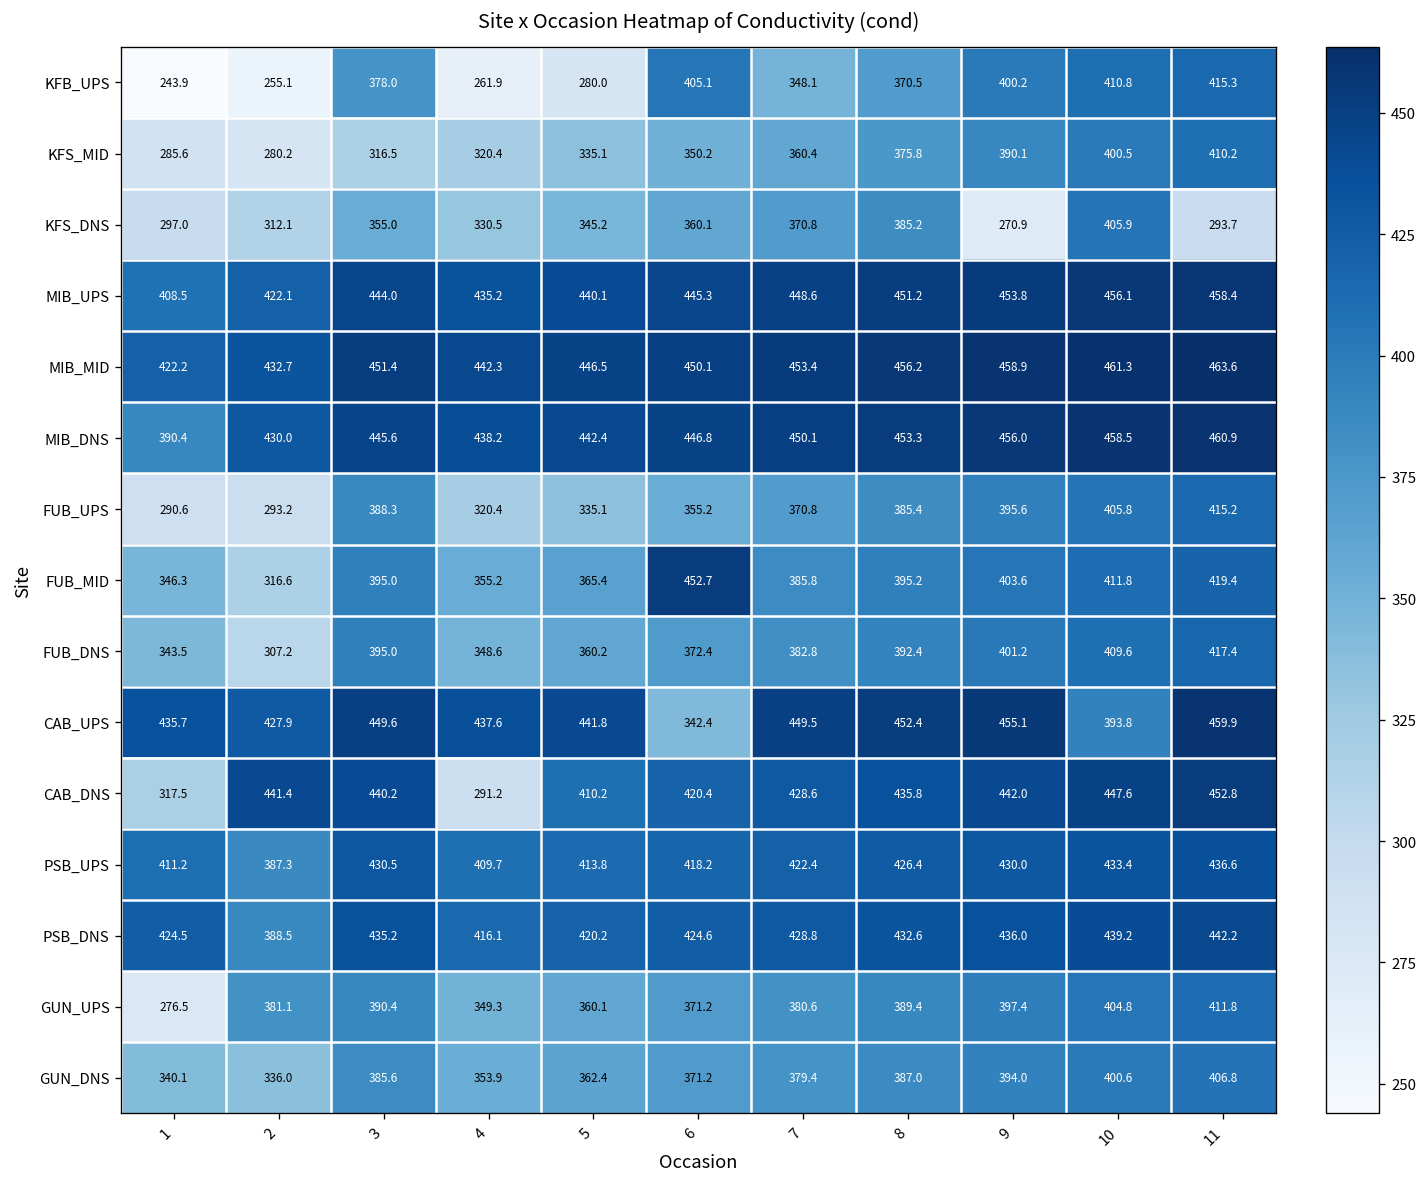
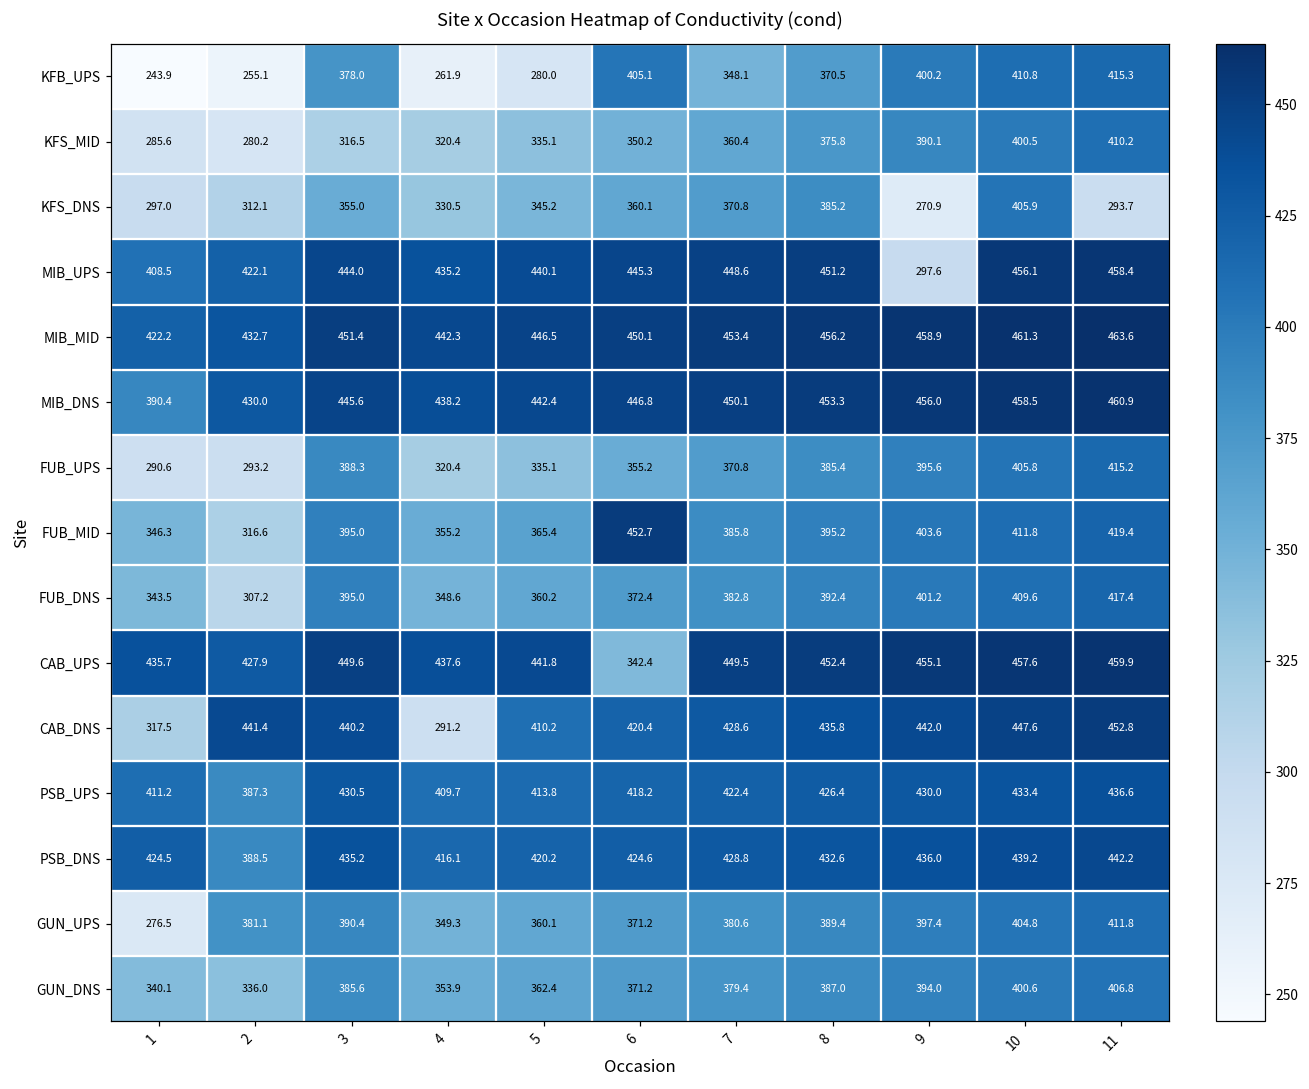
  {
    "KFB_UPS": {
      "1": 243.9,
      "2": 255.1,
      "3": 378.0,
      "4": 261.9,
      "5": 280.0,
      "6": 405.1,
      "7": 348.1,
      "8": 370.5,
      "9": 400.2,
      "10": 410.8,
      "11": 415.3
    },
    "KFS_MID": {
      "1": 285.6,
      "2": 280.2,
      "3": 316.5,
      "4": 320.4,
      "5": 335.1,
      "6": 350.2,
      "7": 360.4,
      "8": 375.8,
      "9": 390.1,
      "10": 400.5,
      "11": 410.2
    },
    "KFS_DNS": {
      "1": 297.0,
      "2": 312.1,
      "3": 355.0,
      "4": 330.5,
      "5": 345.2,
      "6": 360.1,
      "7": 370.8,
      "8": 385.2,
      "9": 270.9,
      "10": 405.9,
      "11": 293.7
    },
    "MIB_UPS": {
      "1": 408.5,
      "2": 422.1,
      "3": 444.0,
      "4": 435.2,
      "5": 440.1,
      "6": 445.3,
      "7": 448.6,
      "8": 451.2,
-     "9": 453.8,
+     "9": 297.6,
      "10": 456.1,
      "11": 458.4
    },
    "MIB_MID": {
      "1": 422.2,
      "2": 432.7,
      "3": 451.4,
      "4": 442.3,
      "5": 446.5,
      "6": 450.1,
      "7": 453.4,
      "8": 456.2,
      "9": 458.9,
      "10": 461.3,
      "11": 463.6
    },
    "MIB_DNS": {
      "1": 390.4,
      "2": 430.0,
      "3": 445.6,
      "4": 438.2,
      "5": 442.4,
      "6": 446.8,
      "7": 450.1,
      "8": 453.3,
      "9": 456.0,
      "10": 458.5,
      "11": 460.9
    },
    "FUB_UPS": {
      "1": 290.6,
      "2": 293.2,
      "3": 388.3,
      "4": 320.4,
      "5": 335.1,
      "6": 355.2,
      "7": 370.8,
      "8": 385.4,
      "9": 395.6,
      "10": 405.8,
      "11": 415.2
    },
    "FUB_MID": {
      "1": 346.3,
      "2": 316.6,
      "3": 395.0,
      "4": 355.2,
      "5": 365.4,
      "6": 452.7,
      "7": 385.8,
      "8": 395.2,
      "9": 403.6,
      "10": 411.8,
      "11": 419.4
    },
    "FUB_DNS": {
      "1": 343.5,
      "2": 307.2,
      "3": 395.0,
      "4": 348.6,
      "5": 360.2,
      "6": 372.4,
      "7": 382.8,
      "8": 392.4,
      "9": 401.2,
      "10": 409.6,
      "11": 417.4
    },
    "CAB_UPS": {
      "1": 435.7,
      "2": 427.9,
      "3": 449.6,
      "4": 437.6,
      "5": 441.8,
      "6": 342.4,
      "7": 449.5,
      "8": 452.4,
      "9": 455.1,
-     "10": 393.8,
+     "10": 457.6,
      "11": 459.9
    },
    "CAB_DNS": {
      "1": 317.5,
      "2": 441.4,
      "3": 440.2,
      "4": 291.2,
      "5": 410.2,
      "6": 420.4,
      "7": 428.6,
      "8": 435.8,
      "9": 442.0,
      "10": 447.6,
      "11": 452.8
    },
    "PSB_UPS": {
      "1": 411.2,
      "2": 387.3,
      "3": 430.5,
      "4": 409.7,
      "5": 413.8,
      "6": 418.2,
      "7": 422.4,
      "8": 426.4,
      "9": 430.0,
      "10": 433.4,
      "11": 436.6
    },
    "PSB_DNS": {
      "1": 424.5,
      "2": 388.5,
      "3": 435.2,
      "4": 416.1,
      "5": 420.2,
      "6": 424.6,
      "7": 428.8,
      "8": 432.6,
      "9": 436.0,
      "10": 439.2,
      "11": 442.2
    },
    "GUN_UPS": {
      "1": 276.5,
      "2": 381.1,
      "3": 390.4,
      "4": 349.3,
      "5": 360.1,
      "6": 371.2,
      "7": 380.6,
      "8": 389.4,
      "9": 397.4,
      "10": 404.8,
      "11": 411.8
    },
    "GUN_DNS": {
      "1": 340.1,
      "2": 336.0,
      "3": 385.6,
      "4": 353.9,
      "5": 362.4,
      "6": 371.2,
      "7": 379.4,
      "8": 387.0,
      "9": 394.0,
      "10": 400.6,
      "11": 406.8
    }
  }
